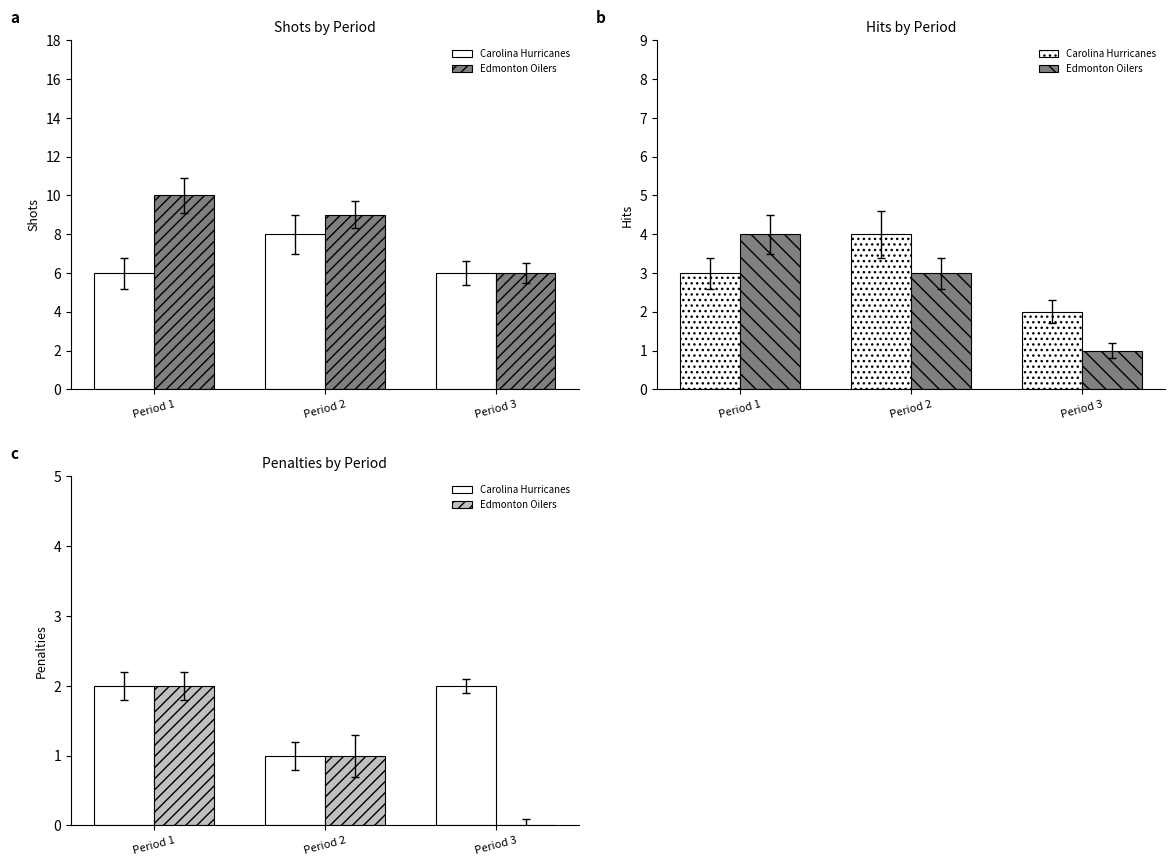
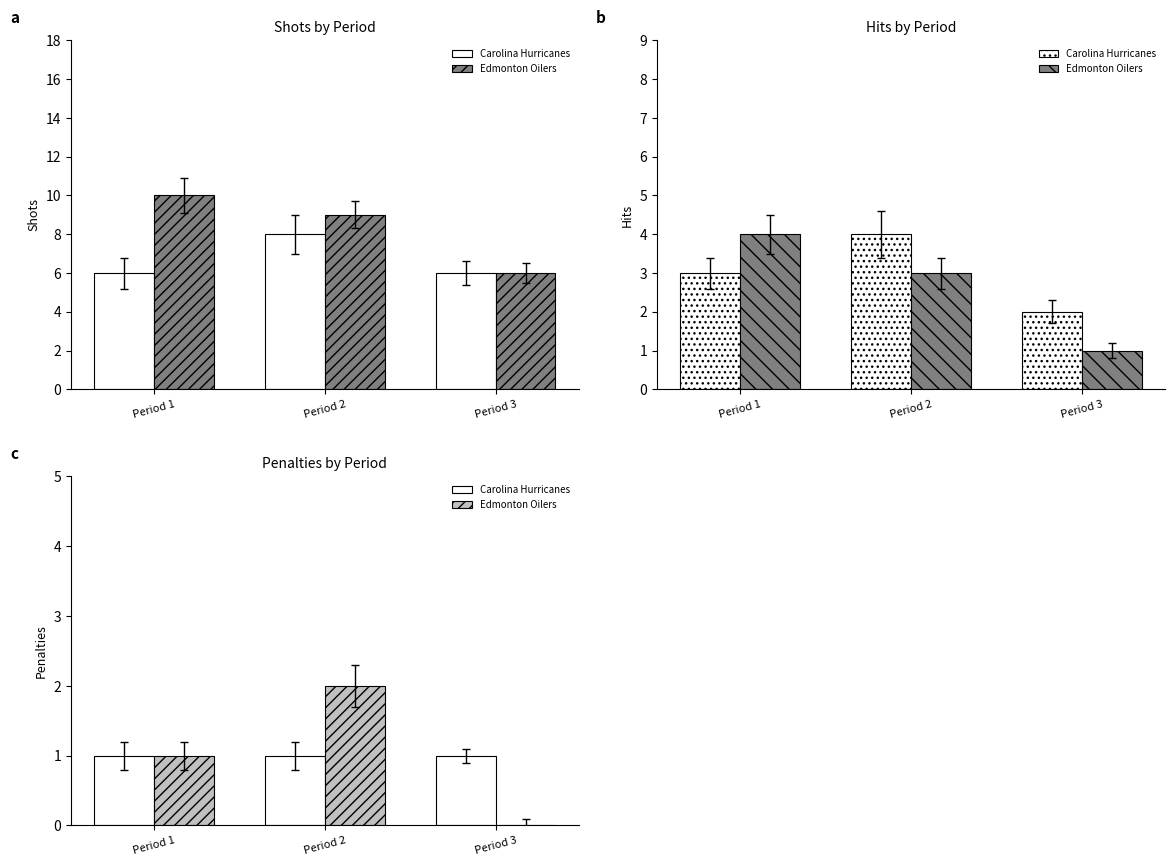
  {
    "Shots by Period": {
      "Carolina Hurricanes": {
        "Period 1": 6.0,
        "Period 2": 8.0,
        "Period 3": 6.0
      }
    },
    "Hits by Period": {
      "Carolina Hurricanes": {
        "Period 1": 3.0,
        "Period 2": 4.0,
        "Period 3": 2.0
      }
    },
    "Penalties by Period": {
      "Carolina Hurricanes": {
-       "Period 1": 2,
+       "Period 1": 1,
        "Period 2": 1,
-       "Period 3": 2
+       "Period 3": 1
      },
      "Edmonton Oilers": {
-       "Period 1": 2,
-       "Period 2": 1,
+       "Period 1": 1,
+       "Period 2": 2,
        "Period 3": 0
      }
    }
  }
